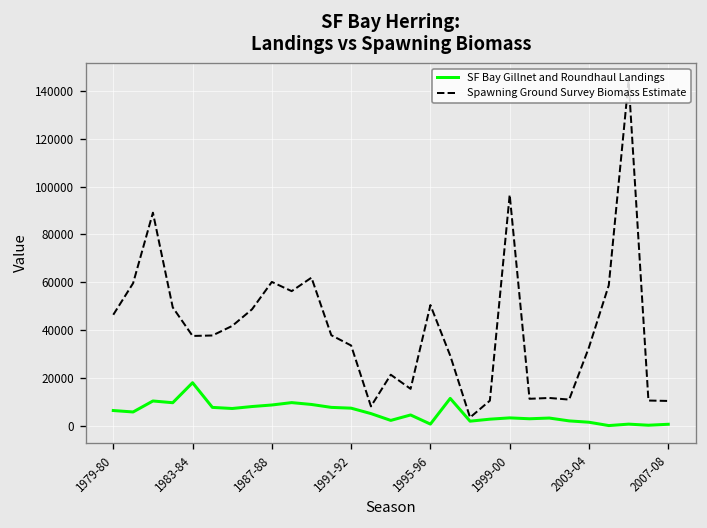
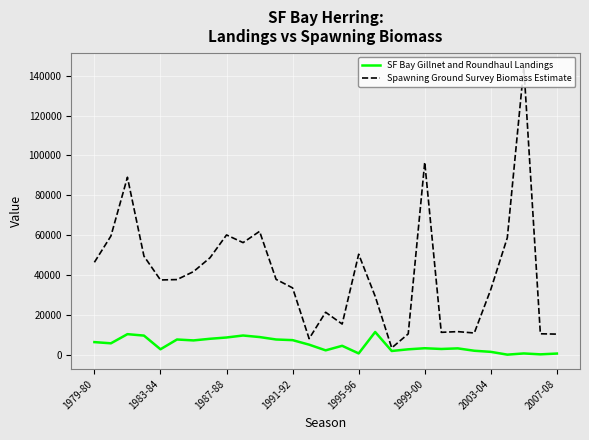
  {
    "SF Bay Gillnet and Roundhaul Landings": {
      "1979-80": 6000,
-     "1983-84": 18000,
+     "1983-84": 3000,
      "1987-88": 9000,
      "1991-92": 7000,
      "1995-96": 1000,
      "1999-00": 3000,
      "2003-04": 2000,
      "2007-08": 1000
    },
    "Spawning Ground Survey Biomass Estimate": {
      "1979-80": 46000,
      "1983-84": 38000,
      "1987-88": 60000,
      "1991-92": 34000,
      "1995-96": 50000,
      "1999-00": 97000,
      "2003-04": 33000,
      "2007-08": 10000
    }
  }
